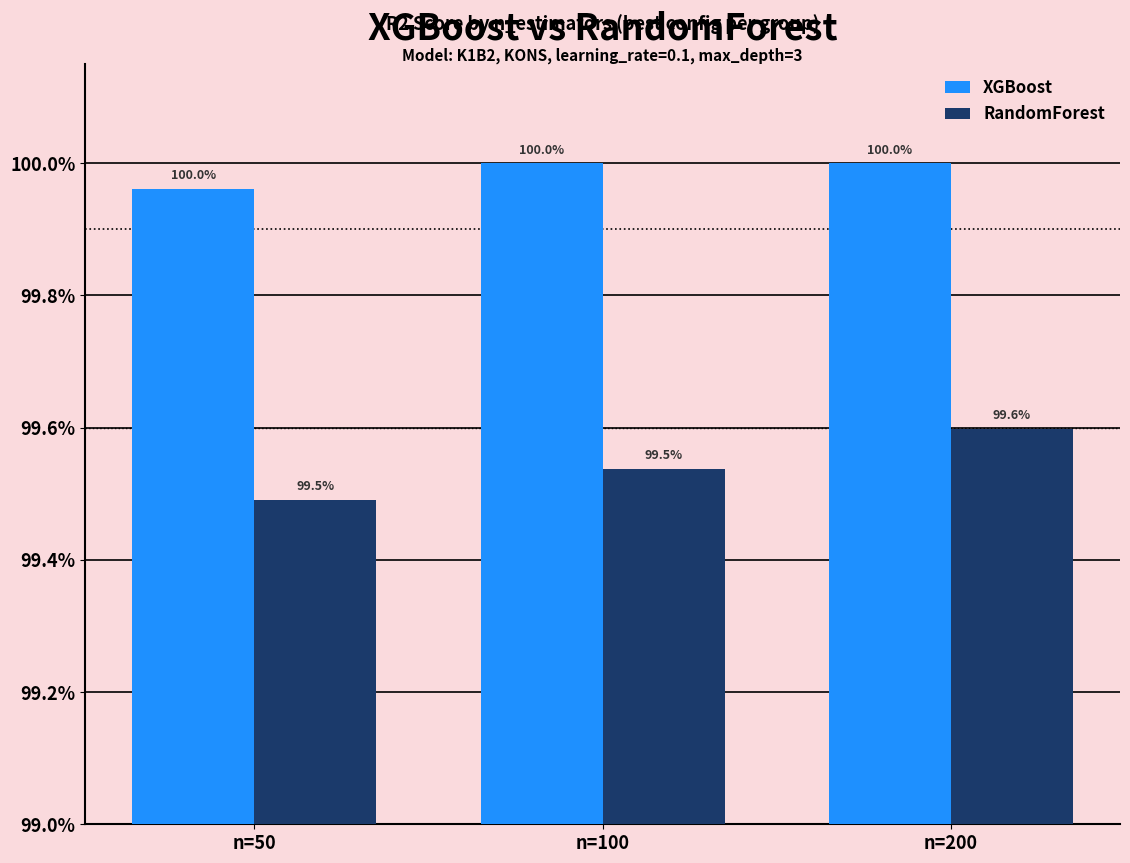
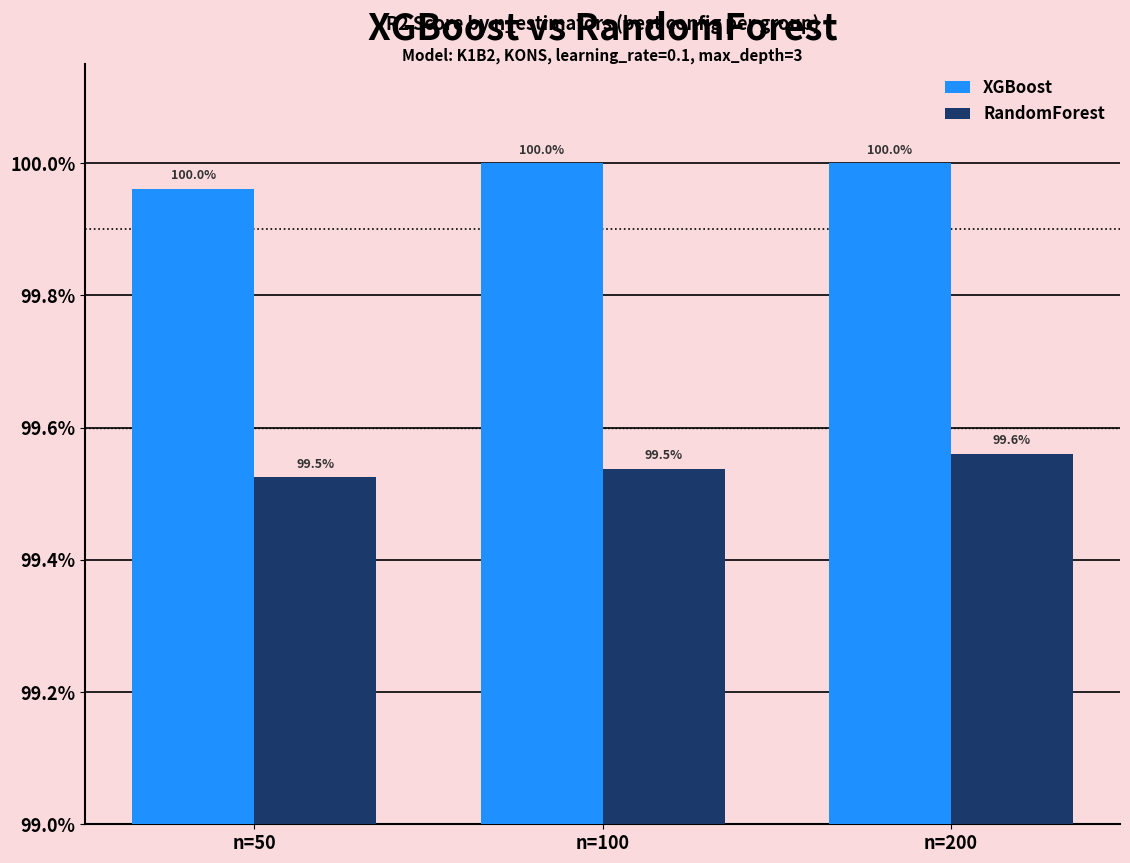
  {
    "XGBoost": {
      "n=50": "100.0%",
      "n=100": "100.0%",
      "n=200": "100.0%"
    },
    "RandomForest": {
-     "n=50": "99.49%",
-     "n=200": "99.60%"
+     "n=50": "99.52%",
+     "n=200": "99.56%"
    }
  }
